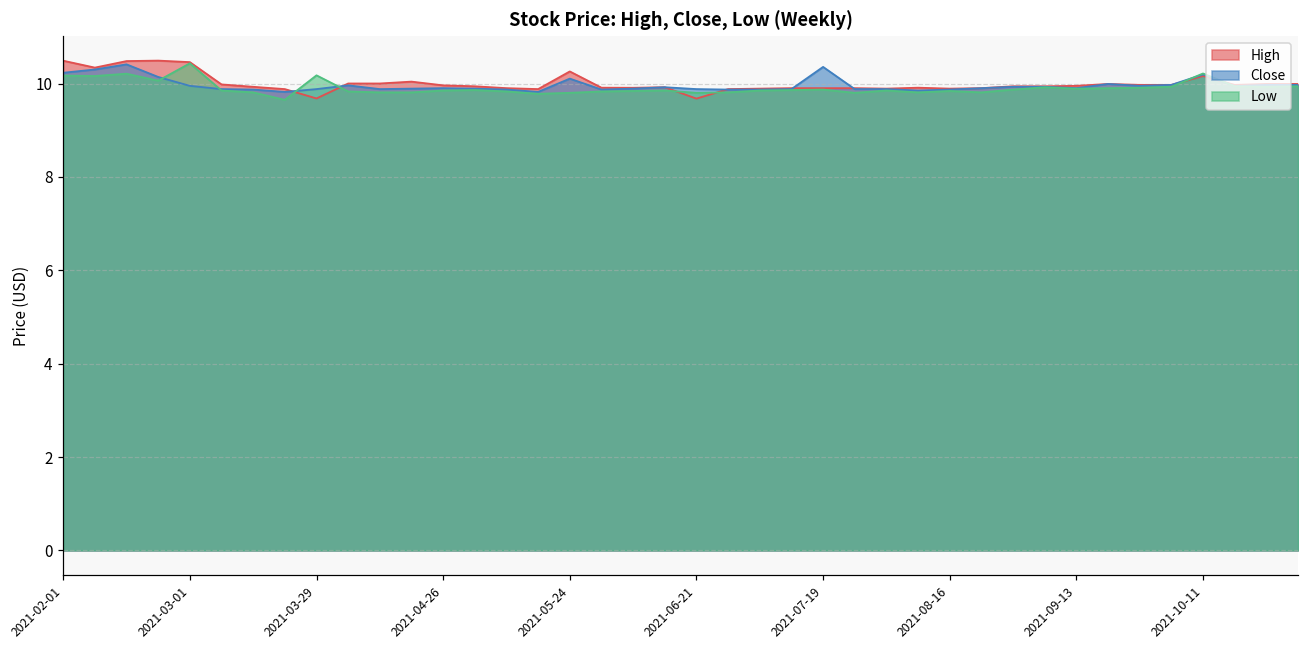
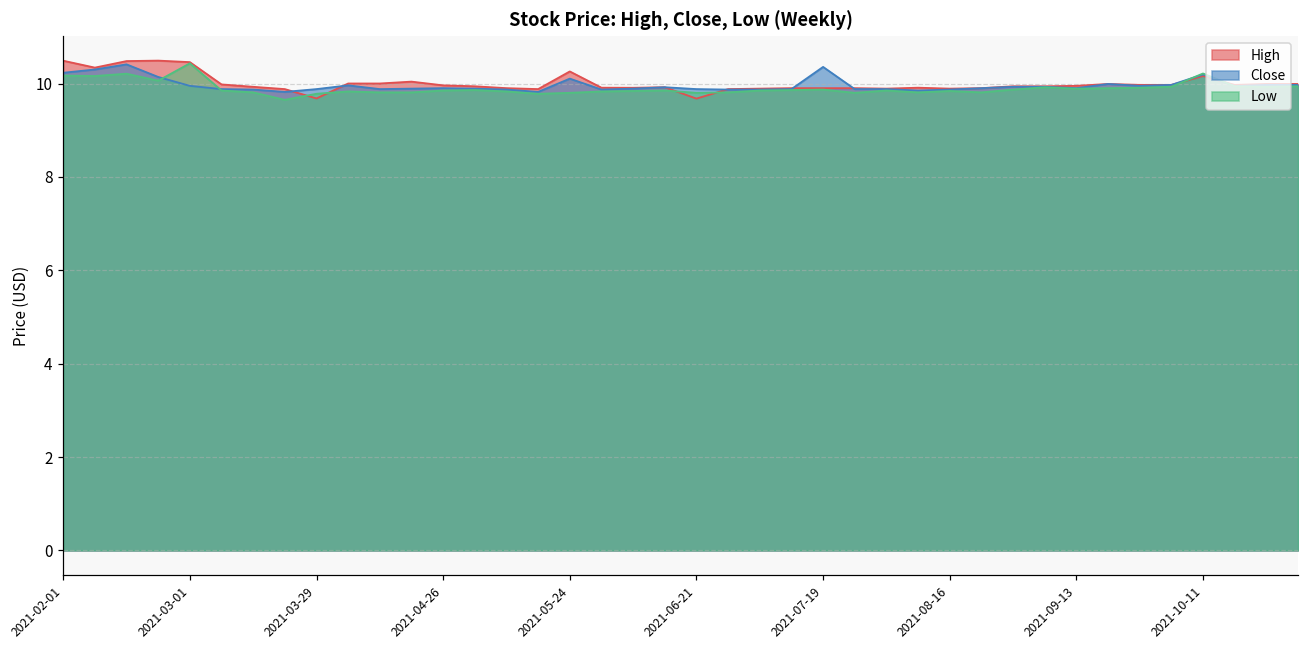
  {
    "High": {
      "2021-02-01": 10.5,
      "2021-03-29": 9.7,
      "2021-04-26": 10.0,
      "2021-05-24": 10.3,
      "2021-06-21": 9.7
    },
    "Close": {
      "2021-02-01": 10.2,
      "2021-03-01": 9.9,
      "2021-03-29": 9.9,
      "2021-05-24": 10.1,
      "2021-06-21": 9.9,
      "2021-07-19": 10.4
    },
    "Low": {
      "2021-02-01": 10.2,
-     "2021-03-29": 10.2,
+     "2021-03-29": 9.8,
      "2021-05-24": 9.8,
      "2021-06-21": 9.8
    }
  }
